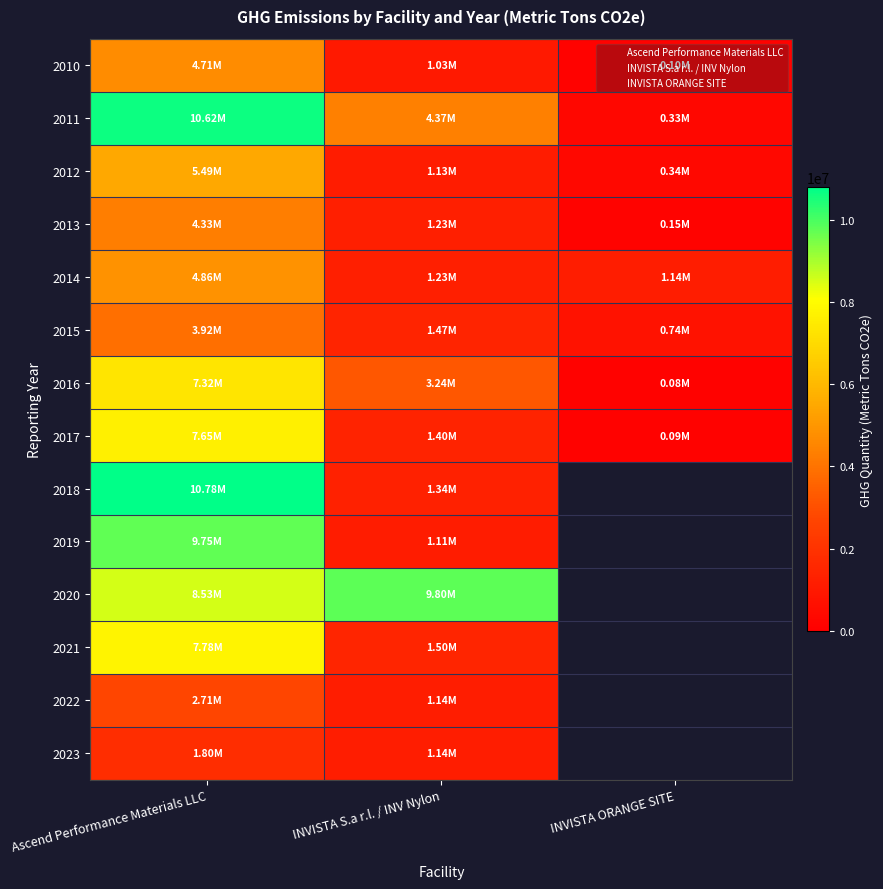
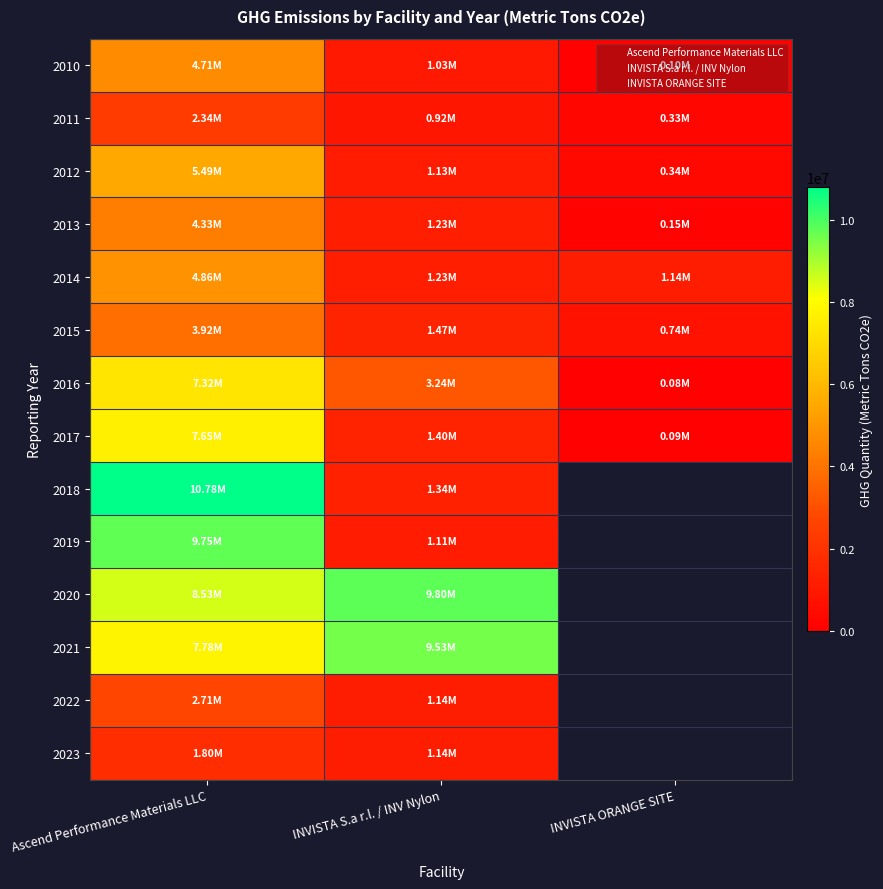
  {
    "2010": {
      "Ascend Performance Materials LLC": "4.71M",
      "INVISTA S.a r.l. / INV Nylon": "1.03M"
    },
    "2011": {
-     "Ascend Performance Materials LLC": "10.62M",
-     "INVISTA S.a r.l. / INV Nylon": "4.37M",
+     "Ascend Performance Materials LLC": "2.34M",
+     "INVISTA S.a r.l. / INV Nylon": "0.92M",
      "INVISTA ORANGE SITE": "0.33M"
    },
    "2012": {
      "Ascend Performance Materials LLC": "5.49M",
      "INVISTA S.a r.l. / INV Nylon": "1.13M",
      "INVISTA ORANGE SITE": "0.34M"
    },
    "2013": {
      "Ascend Performance Materials LLC": "4.33M",
      "INVISTA S.a r.l. / INV Nylon": "1.23M",
      "INVISTA ORANGE SITE": "0.15M"
    },
    "2014": {
      "Ascend Performance Materials LLC": "4.86M",
      "INVISTA S.a r.l. / INV Nylon": "1.23M",
      "INVISTA ORANGE SITE": "1.14M"
    },
    "2015": {
      "Ascend Performance Materials LLC": "3.92M",
      "INVISTA S.a r.l. / INV Nylon": "1.47M",
      "INVISTA ORANGE SITE": "0.74M"
    },
    "2016": {
      "Ascend Performance Materials LLC": "7.32M",
      "INVISTA S.a r.l. / INV Nylon": "3.24M",
      "INVISTA ORANGE SITE": "0.08M"
    },
    "2017": {
      "Ascend Performance Materials LLC": "7.65M",
      "INVISTA S.a r.l. / INV Nylon": "1.40M",
      "INVISTA ORANGE SITE": "0.09M"
    },
    "2018": {
      "Ascend Performance Materials LLC": "10.78M",
      "INVISTA S.a r.l. / INV Nylon": "1.34M"
    },
    "2019": {
      "Ascend Performance Materials LLC": "9.75M",
      "INVISTA S.a r.l. / INV Nylon": "1.11M"
    },
    "2020": {
      "Ascend Performance Materials LLC": "8.53M",
      "INVISTA S.a r.l. / INV Nylon": "9.80M"
    },
    "2021": {
      "Ascend Performance Materials LLC": "7.78M",
-     "INVISTA S.a r.l. / INV Nylon": "1.50M"
+     "INVISTA S.a r.l. / INV Nylon": "9.53M"
    },
    "2022": {
      "Ascend Performance Materials LLC": "2.71M",
      "INVISTA S.a r.l. / INV Nylon": "1.14M"
    },
    "2023": {
      "Ascend Performance Materials LLC": "1.80M",
      "INVISTA S.a r.l. / INV Nylon": "1.14M"
    }
  }
